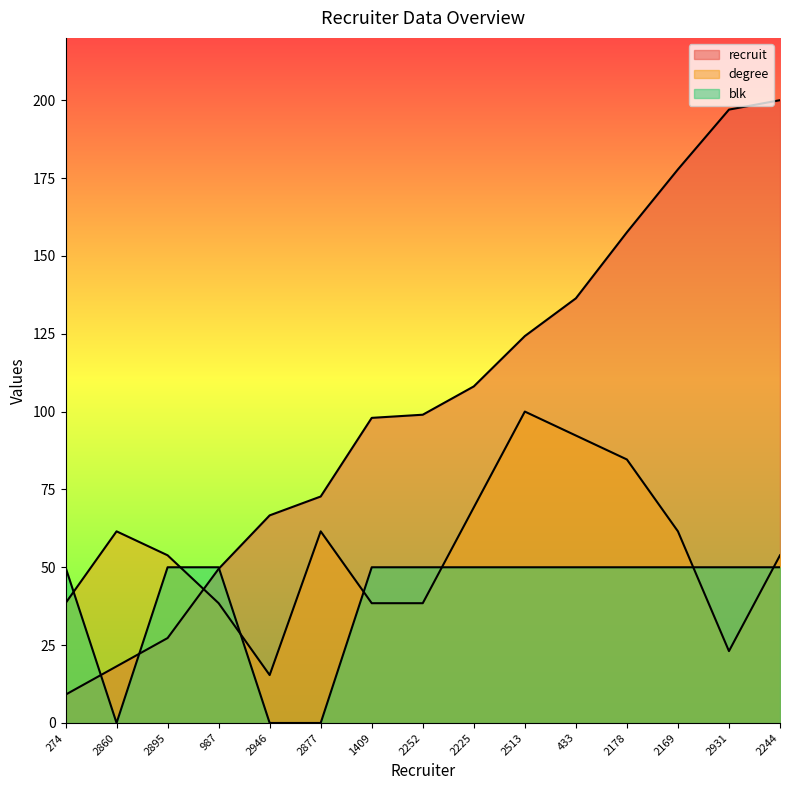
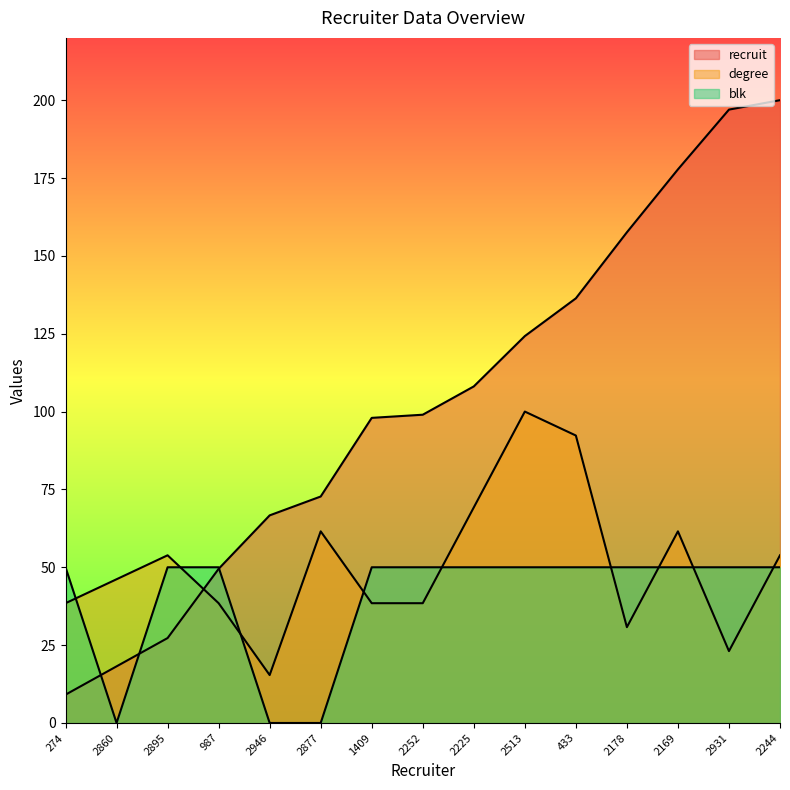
  {
    "recruit": {
      "274": 9,
      "2860": 18,
      "2895": 27,
      "2946": 67,
      "2877": 73,
      "1409": 98,
      "2252": 99,
      "2225": 108,
      "2513": 124,
      "433": 136,
      "2178": 158,
      "2169": 178,
      "2931": 197,
      "2244": 200
    },
    "degree": {
      "274": 38,
-     "2860": 62,
+     "2860": 46,
      "2895": 54,
      "987": 38,
      "2946": 15,
      "2877": 62,
      "1409": 38,
      "2252": 38,
      "2225": 69,
      "2513": 100,
      "433": 92,
-     "2178": 85,
+     "2178": 31,
      "2169": 62,
      "2931": 23,
      "2244": 54
    },
    "blk": {
      "274": 50,
      "2860": 0,
      "2895": 50,
      "2946": 0,
      "2877": 0,
      "1409": 50,
      "2252": 50,
      "2225": 50,
      "2513": 50,
      "433": 50,
      "2178": 50,
      "2169": 50,
      "2931": 50,
      "2244": 50
    }
  }
